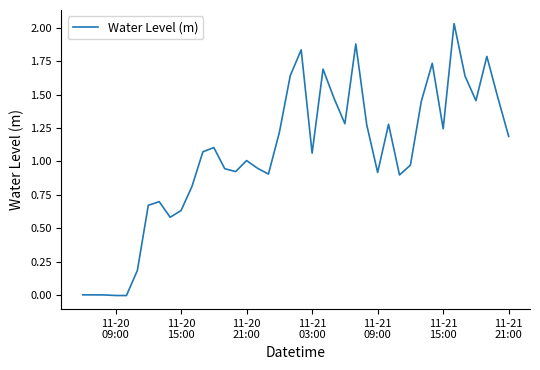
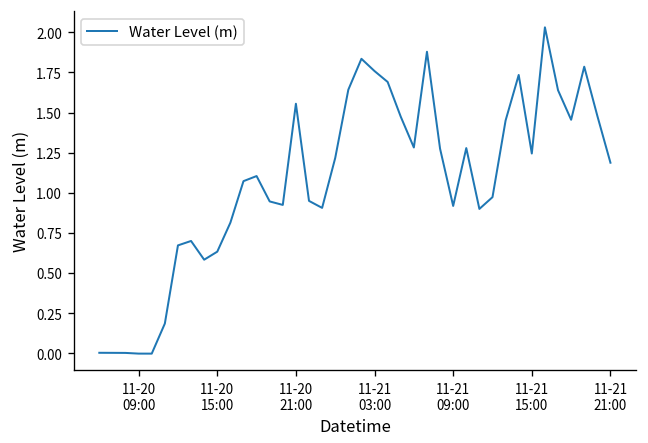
  {
    "11-20 09:00": 0.00,
    "11-20 15:00": 0.63,
-   "11-20 21:00": 1.01,
-   "11-21 03:00": 1.06,
+   "11-20 21:00": 1.55,
+   "11-21 03:00": 1.76,
    "11-21 09:00": 0.92,
    "11-21 15:00": 1.24,
    "11-21 21:00": 1.19
  }
